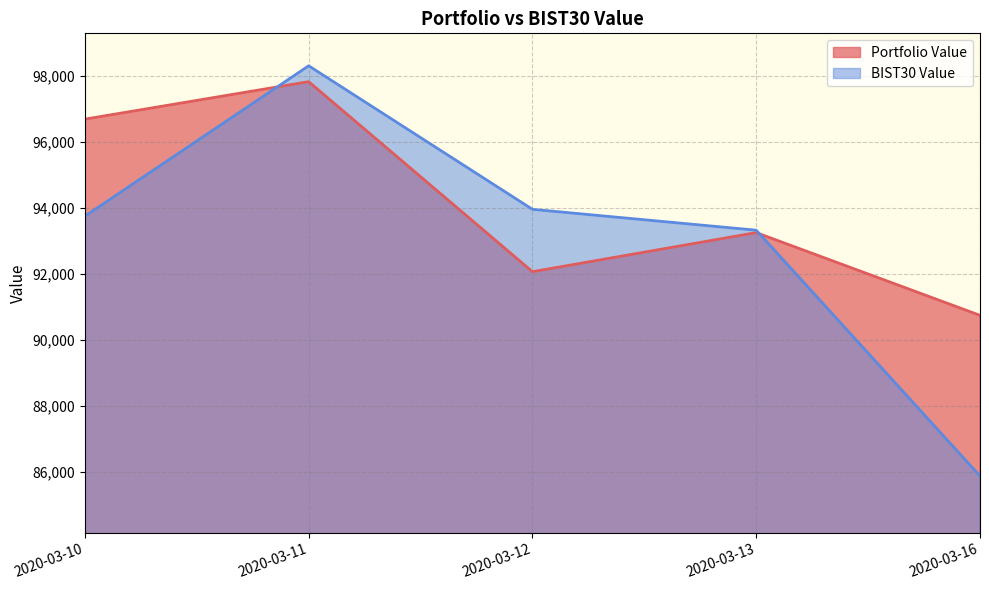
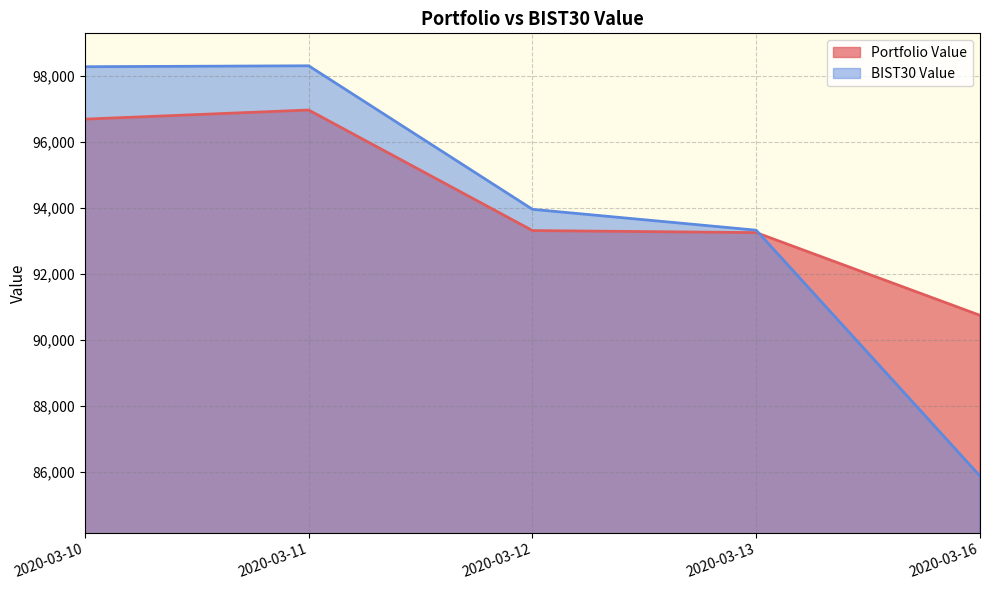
  {
    "Portfolio Value": {
      "2020-03-10": "96,700",
-     "2020-03-11": "97,800",
-     "2020-03-12": "92,100",
+     "2020-03-11": "97,000",
+     "2020-03-12": "93,300",
      "2020-03-16": "90,700"
    },
    "BIST30 Value": {
-     "2020-03-10": "93,700",
+     "2020-03-10": "98,300",
      "2020-03-11": "98,300",
      "2020-03-12": "94,000",
      "2020-03-16": "85,900"
    }
  }
